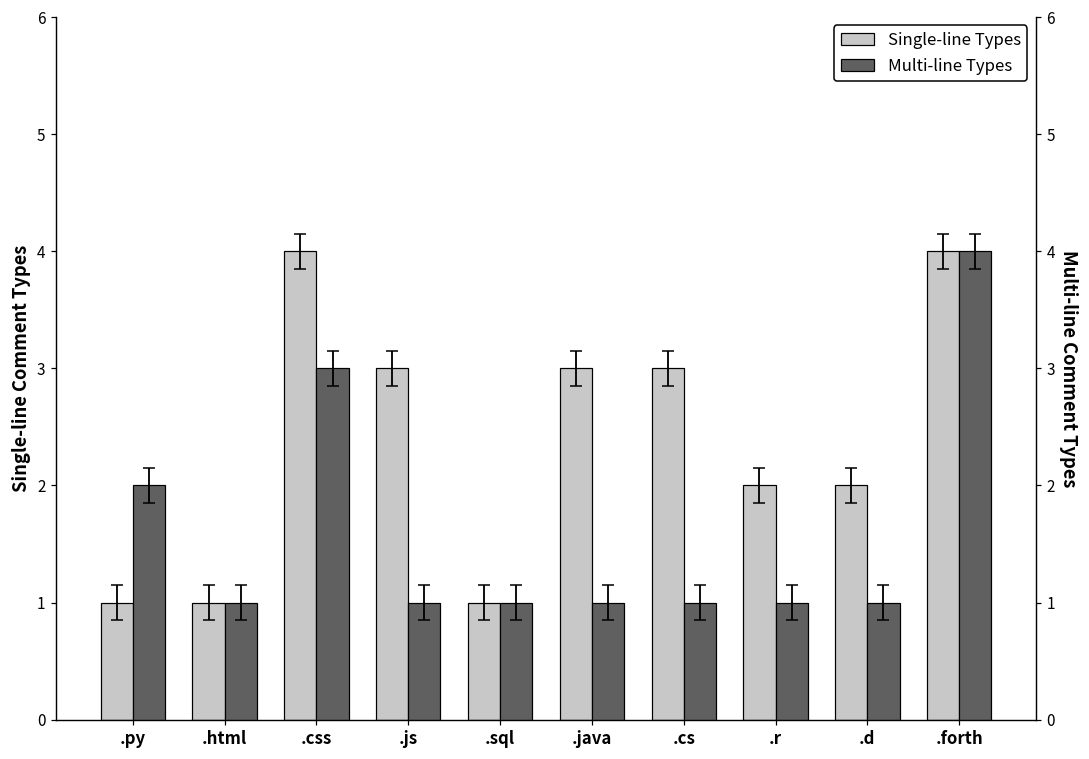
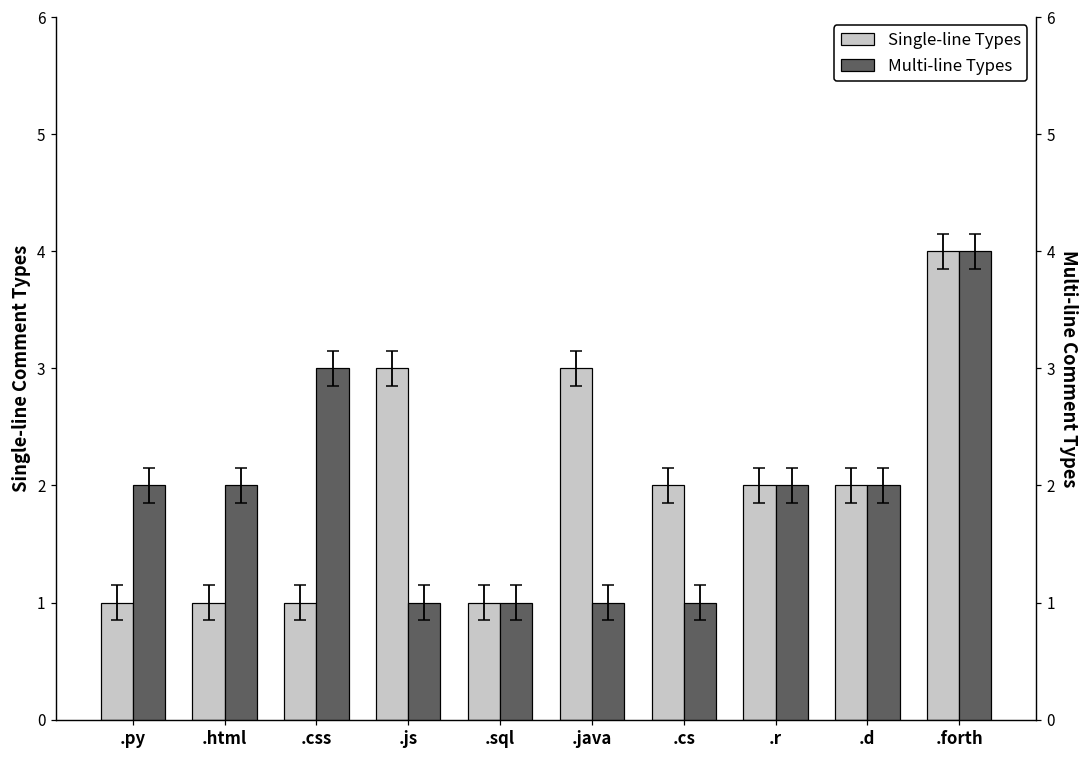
  {
    "Single-line Types": {
      ".py": 1,
      ".html": 1,
-     ".css": 4,
+     ".css": 1,
      ".js": 3,
      ".sql": 1,
      ".java": 3,
-     ".cs": 3,
+     ".cs": 2,
      ".r": 2,
      ".d": 2,
      ".forth": 4
    },
    "Multi-line Types": {
      ".py": 2,
-     ".html": 1,
+     ".html": 2,
      ".css": 3,
      ".js": 1,
      ".sql": 1,
      ".java": 1,
      ".cs": 1,
-     ".r": 1,
-     ".d": 1,
+     ".r": 2,
+     ".d": 2,
      ".forth": 4
    }
  }
